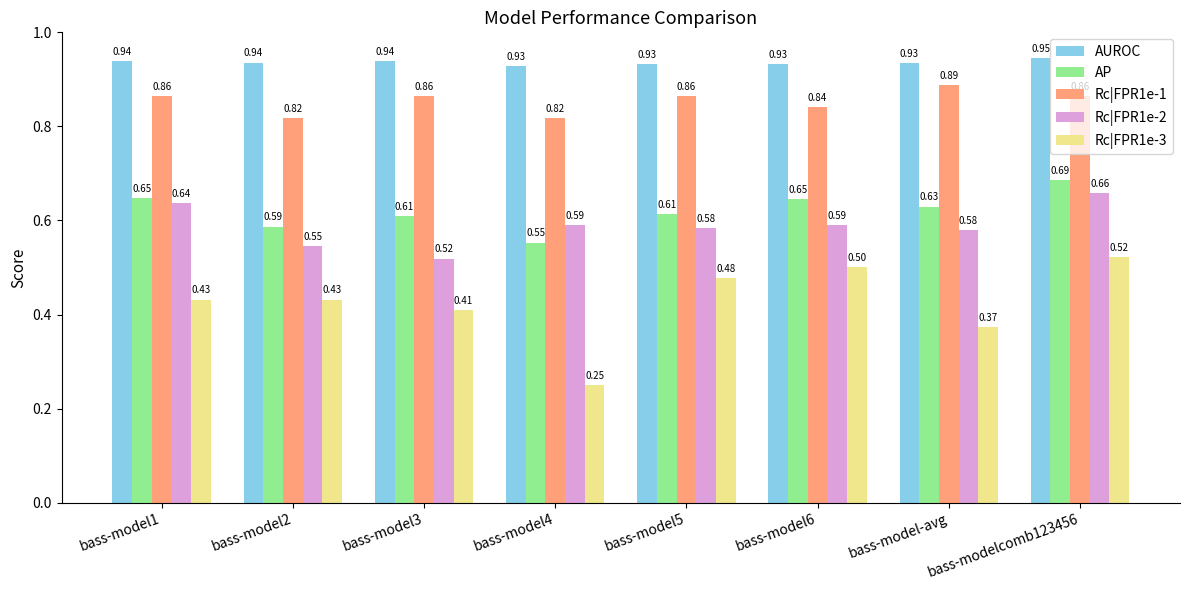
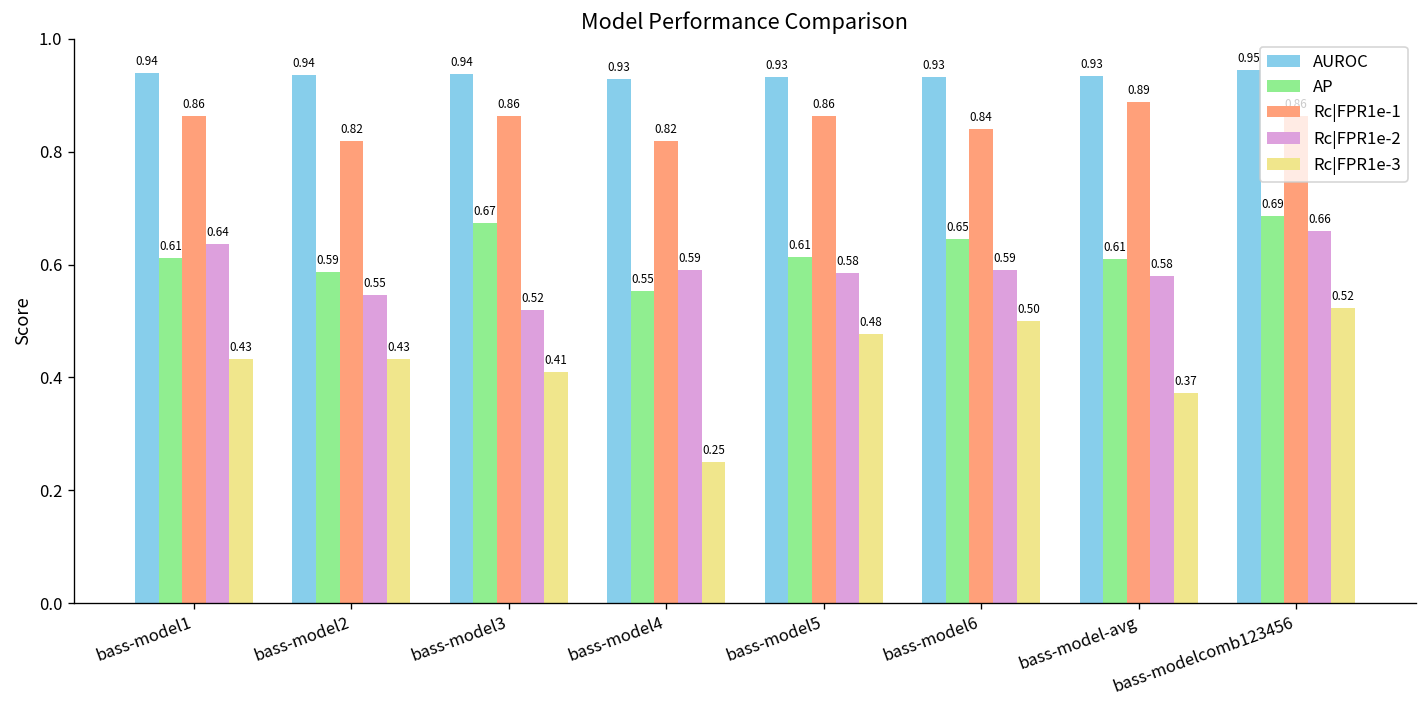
  {
    "AUROC": {
      "bass-model1": 0.94,
      "bass-model2": 0.94,
      "bass-model3": 0.94,
      "bass-model4": 0.93,
      "bass-model5": 0.93,
      "bass-model6": 0.93,
      "bass-model-avg": 0.93,
      "bass-modelcomb123456": 0.95
    },
    "AP": {
-     "bass-model1": 0.65,
+     "bass-model1": 0.61,
      "bass-model2": 0.59,
-     "bass-model3": 0.61,
+     "bass-model3": 0.67,
      "bass-model4": 0.55,
      "bass-model5": 0.61,
      "bass-model6": 0.65,
-     "bass-model-avg": 0.63,
+     "bass-model-avg": 0.61,
      "bass-modelcomb123456": 0.69
    },
    "Rc|FPR1e-1": {
      "bass-model1": 0.86,
      "bass-model2": 0.82,
      "bass-model3": 0.86,
      "bass-model4": 0.82,
      "bass-model5": 0.86,
      "bass-model6": 0.84,
      "bass-model-avg": 0.89
    },
    "Rc|FPR1e-2": {
      "bass-model1": 0.64,
      "bass-model2": 0.55,
      "bass-model3": 0.52,
      "bass-model4": 0.59,
      "bass-model5": 0.58,
      "bass-model6": 0.59,
      "bass-model-avg": 0.58,
      "bass-modelcomb123456": 0.66
    },
    "Rc|FPR1e-3": {
      "bass-model1": 0.43,
      "bass-model2": 0.43,
      "bass-model3": 0.41,
      "bass-model4": 0.25,
      "bass-model5": 0.48,
      "bass-model6": 0.50,
      "bass-model-avg": 0.37,
      "bass-modelcomb123456": 0.52
    }
  }
